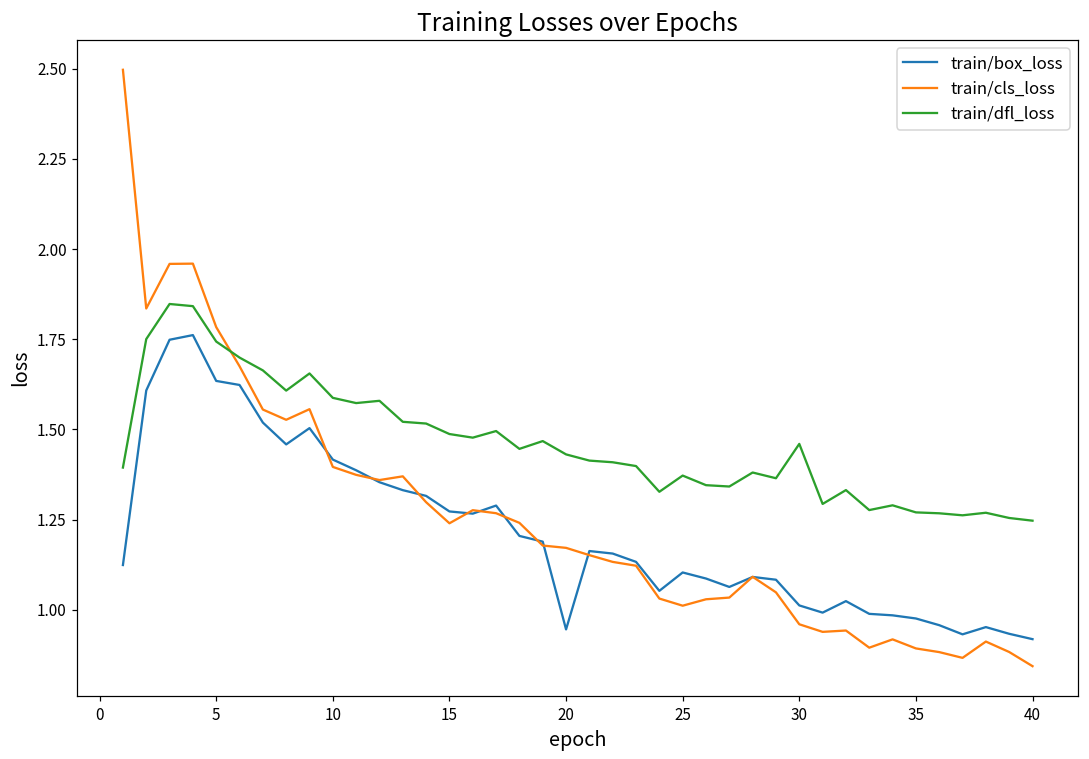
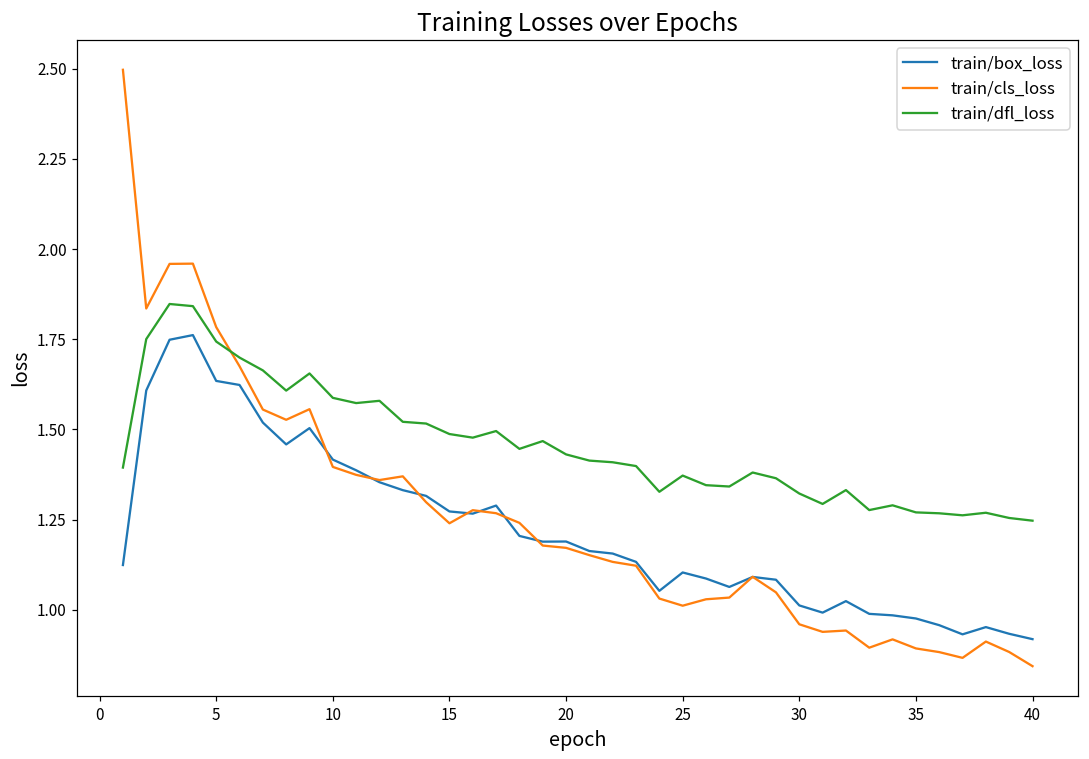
  {
    "train/box_loss": {
      "5": 1.63,
      "10": 1.42,
      "15": 1.27,
-     "20": 0.95,
+     "20": 1.19,
      "25": 1.10,
      "30": 1.01,
      "35": 0.98,
      "40": 0.92
    },
    "train/cls_loss": {
      "5": 1.78,
      "10": 1.40,
      "15": 1.24,
      "20": 1.17,
      "25": 1.01,
      "30": 0.96,
      "35": 0.89,
      "40": 0.84
    },
    "train/dfl_loss": {
      "5": 1.74,
      "10": 1.59,
      "15": 1.49,
      "20": 1.43,
      "25": 1.37,
-     "30": 1.46,
+     "30": 1.32,
      "35": 1.27,
      "40": 1.25
    }
  }
